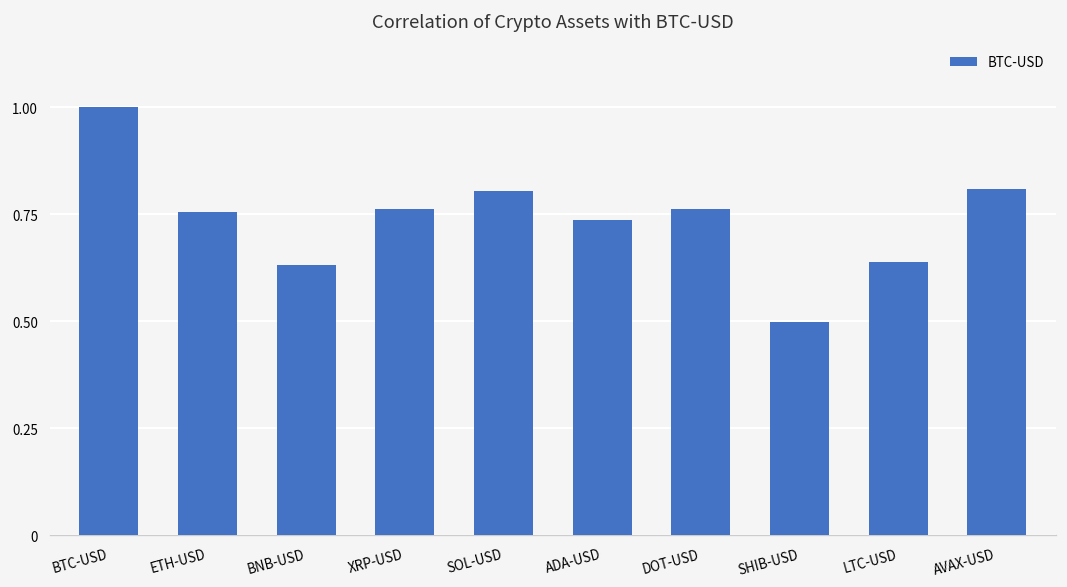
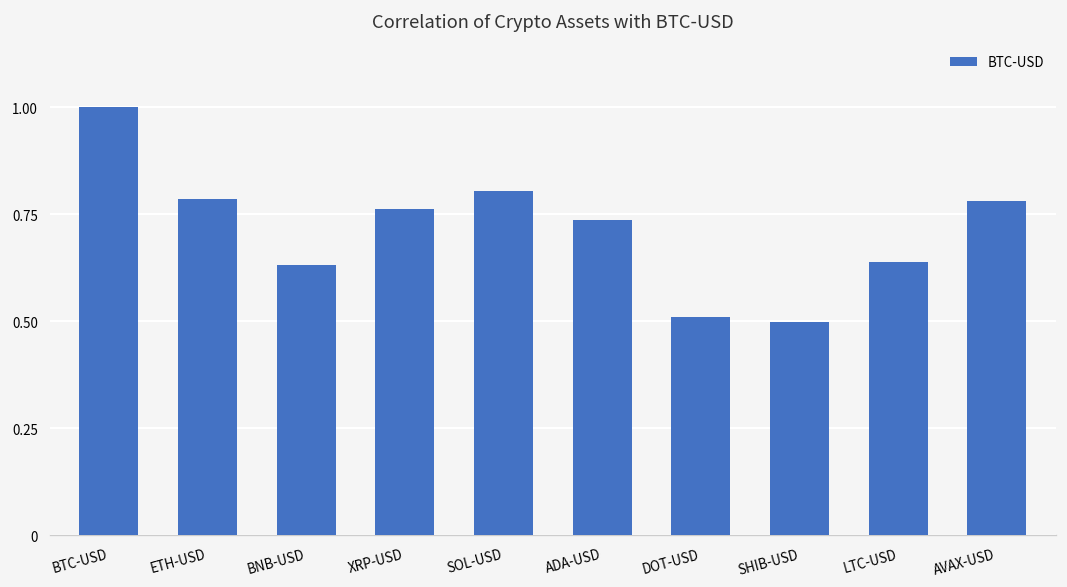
  {
    "BTC-USD": 1.00,
-   "ETH-USD": 0.76,
+   "ETH-USD": 0.79,
    "BNB-USD": 0.63,
    "XRP-USD": 0.76,
    "SOL-USD": 0.80,
    "ADA-USD": 0.74,
-   "DOT-USD": 0.76,
+   "DOT-USD": 0.51,
    "SHIB-USD": 0.50,
    "LTC-USD": 0.64,
-   "AVAX-USD": 0.81
+   "AVAX-USD": 0.78
  }
